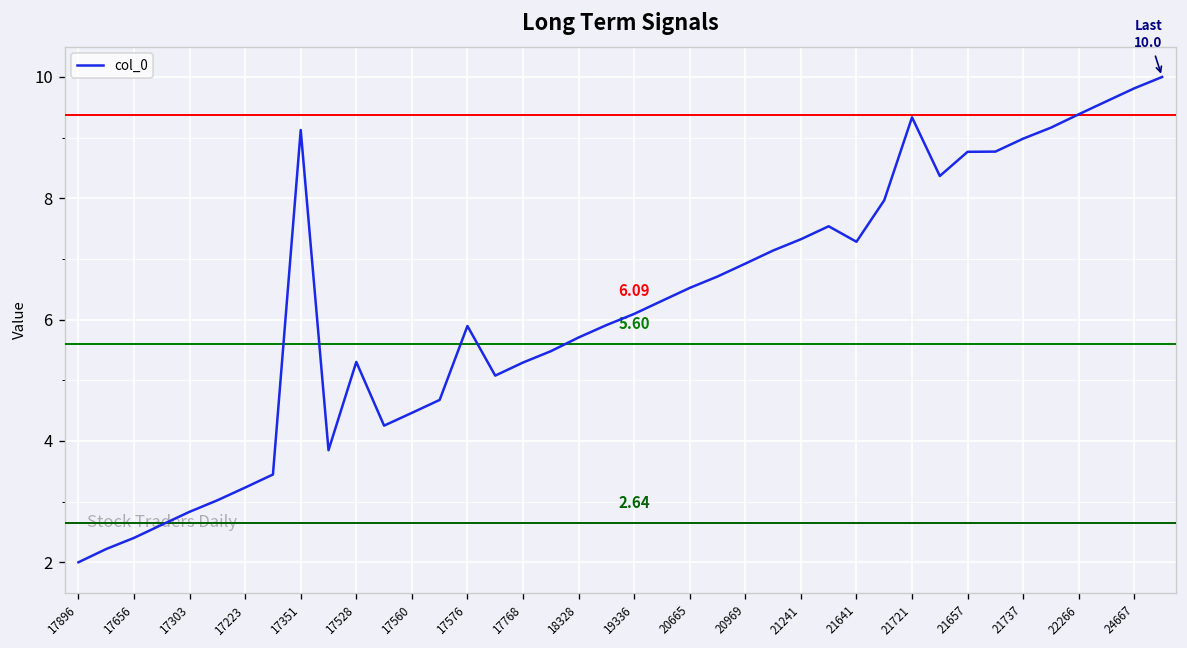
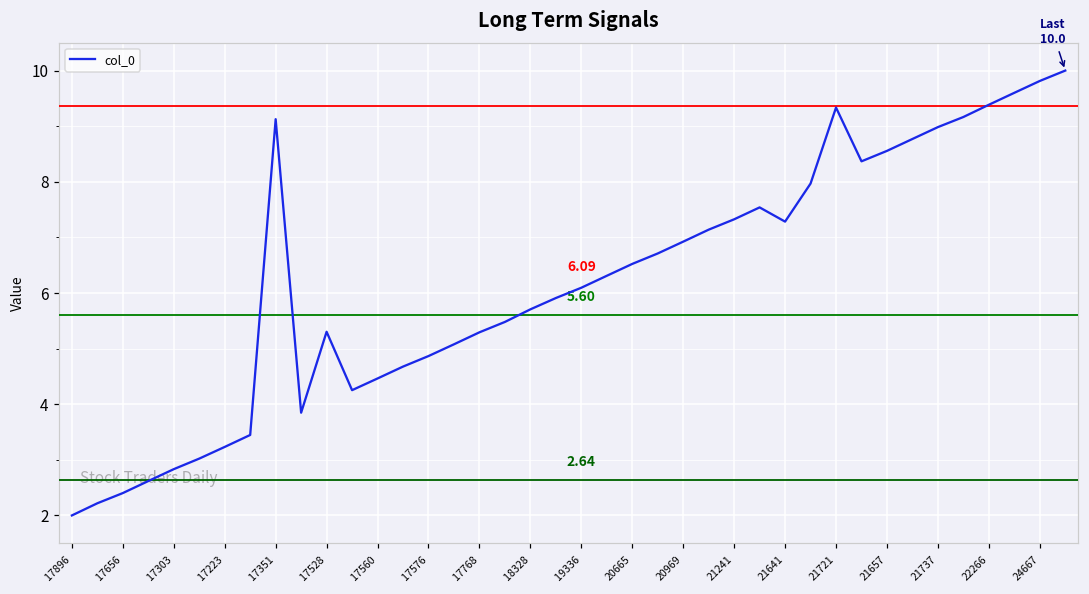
  {
    "17896": 2.0,
    "17656": 2.4,
    "17303": 2.8,
    "17223": 3.2,
    "17351": 9.1,
    "17528": 5.3,
    "17560": 4.5,
-   "17576": 5.9,
+   "17576": 4.9,
    "17768": 5.3,
    "18328": 5.7,
    "20665": 6.5,
    "20969": 6.9,
    "21241": 7.3,
    "21641": 7.3,
    "21721": 9.3,
-   "21657": 8.8,
+   "21657": 8.6,
    "21737": 9.0,
    "22266": 9.4,
    "24667": 9.8
  }
